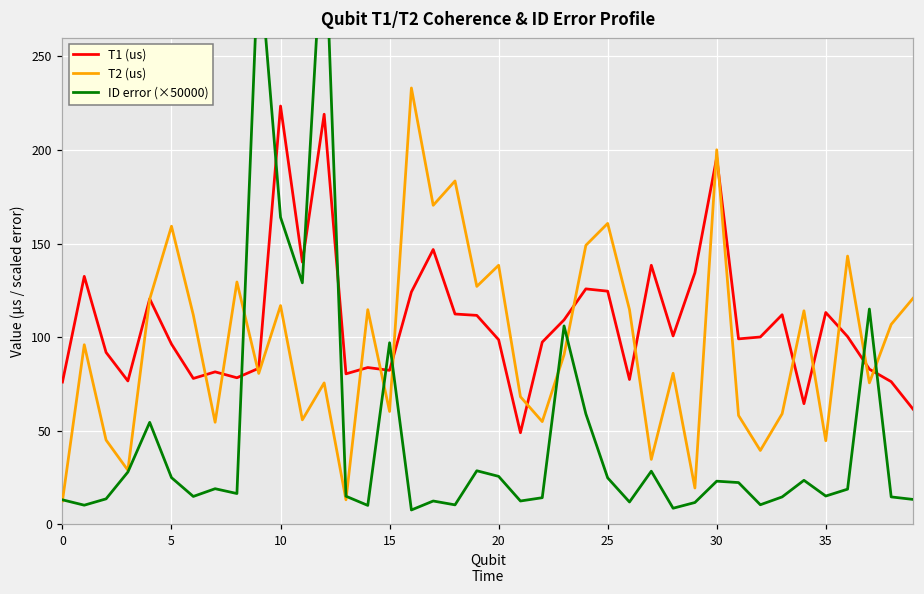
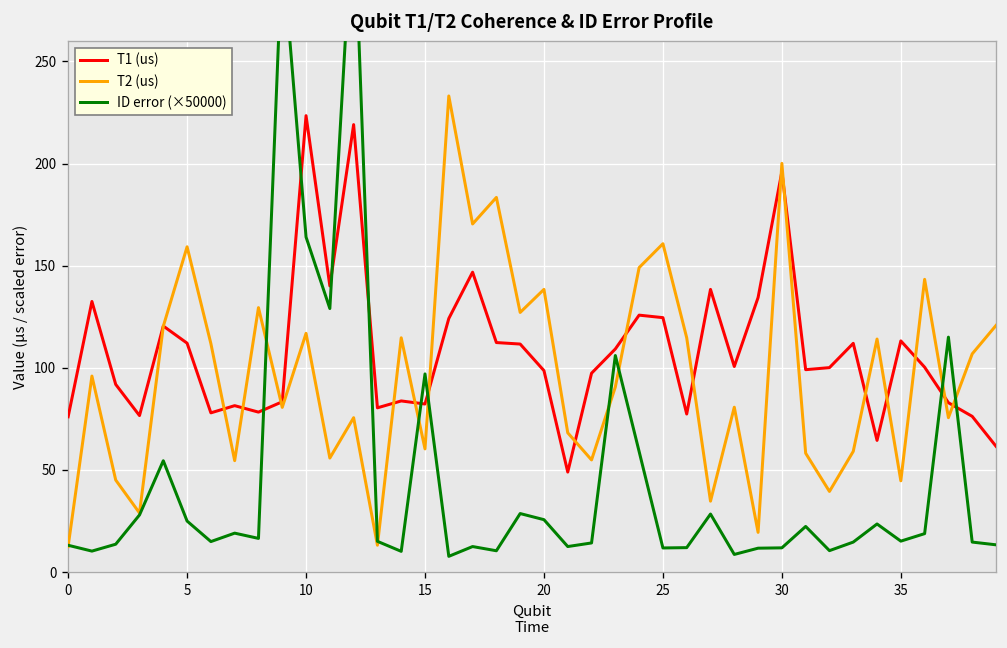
  {
    "T1 (us)": {
      "0": 76,
-     "5": 96,
+     "5": 112,
      "10": 223,
      "15": 82,
      "20": 99,
      "25": 125,
      "30": 196,
      "35": 113
    },
    "T2 (us)": {
      "5": 159,
      "10": 117,
      "15": 60,
      "20": 138,
      "25": 161,
      "30": 200,
      "35": 45
    },
    "ID error (×50000)": {
      "5": 25,
      "10": 164,
      "15": 97,
      "20": 26,
-     "25": 25,
-     "30": 23,
+     "25": 12,
+     "30": 12,
      "35": 15
    }
  }
